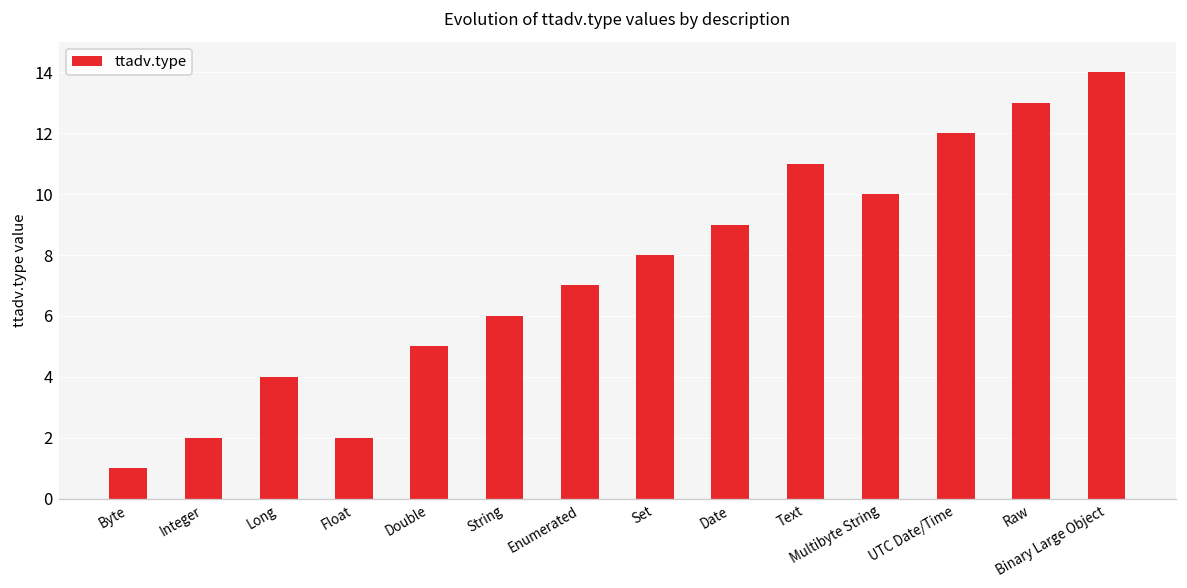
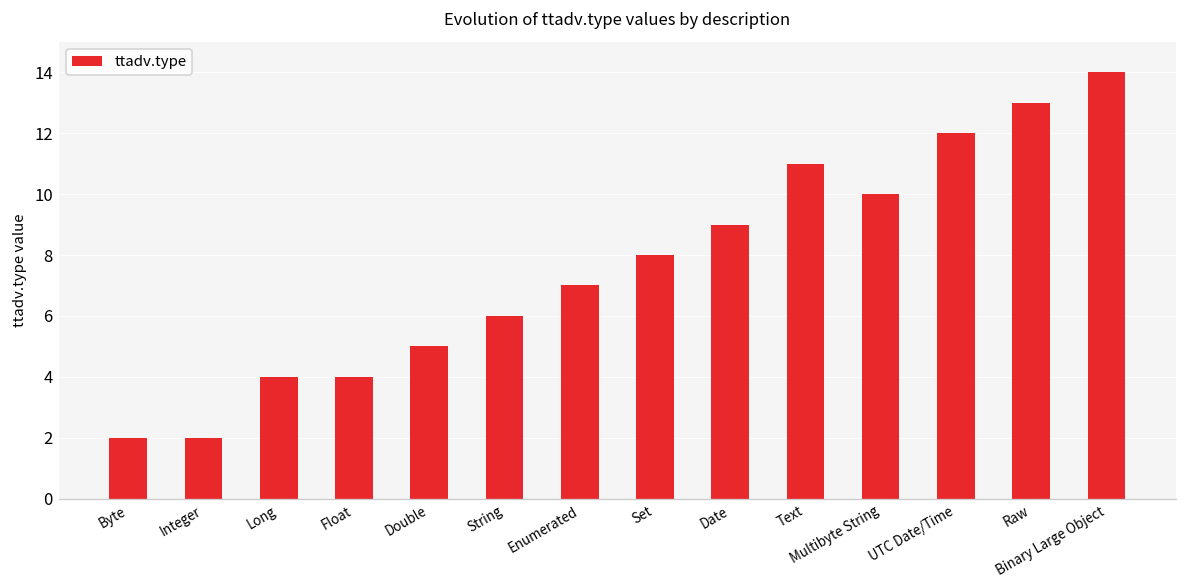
  {
-   "Byte": 1,
+   "Byte": 2,
    "Integer": 2,
    "Long": 4,
-   "Float": 2,
+   "Float": 4,
    "Double": 5,
    "String": 6,
    "Enumerated": 7,
    "Set": 8,
    "Date": 9,
    "Text": 11,
    "Multibyte String": 10,
    "UTC Date/Time": 12,
    "Raw": 13,
    "Binary Large Object": 14
  }
